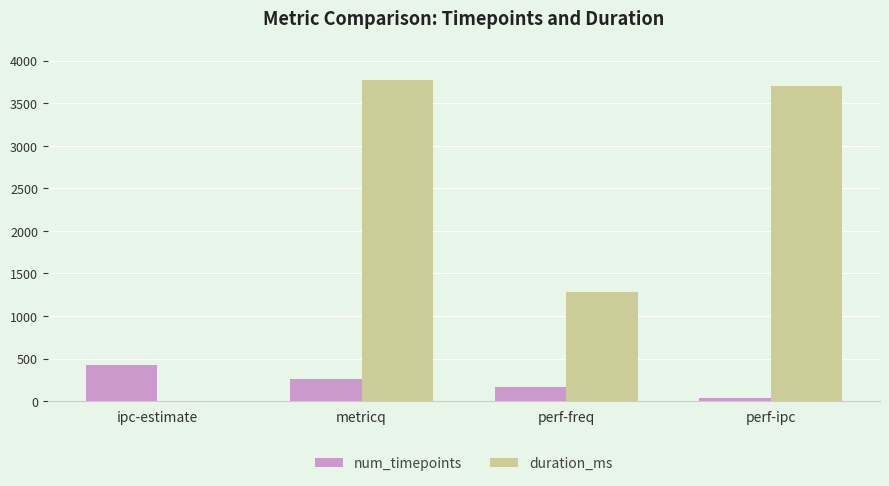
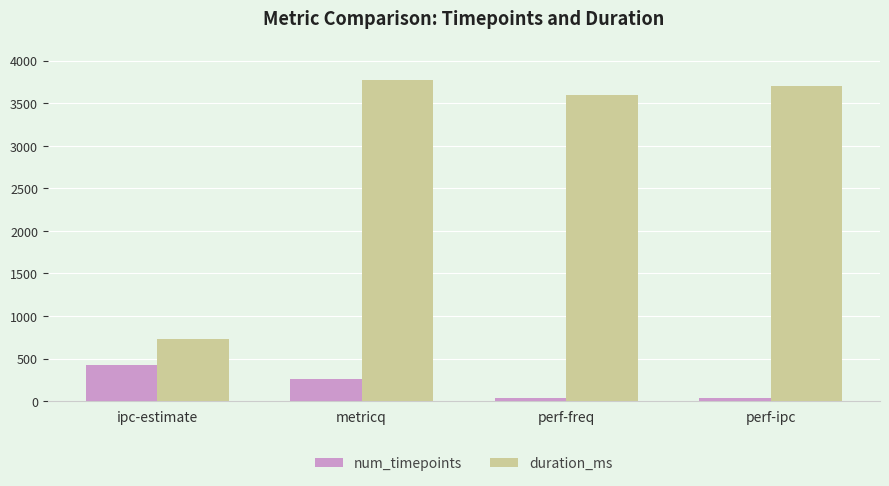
  {
    "num_timepoints": {
      "ipc-estimate": 400,
      "metricq": 300,
-     "perf-freq": 200,
+     "perf-freq": 0,
      "perf-ipc": 0
    },
    "duration_ms": {
-     "ipc-estimate": 0,
+     "ipc-estimate": 700,
      "metricq": 3800,
-     "perf-freq": 1300,
+     "perf-freq": 3600,
      "perf-ipc": 3700
    }
  }
